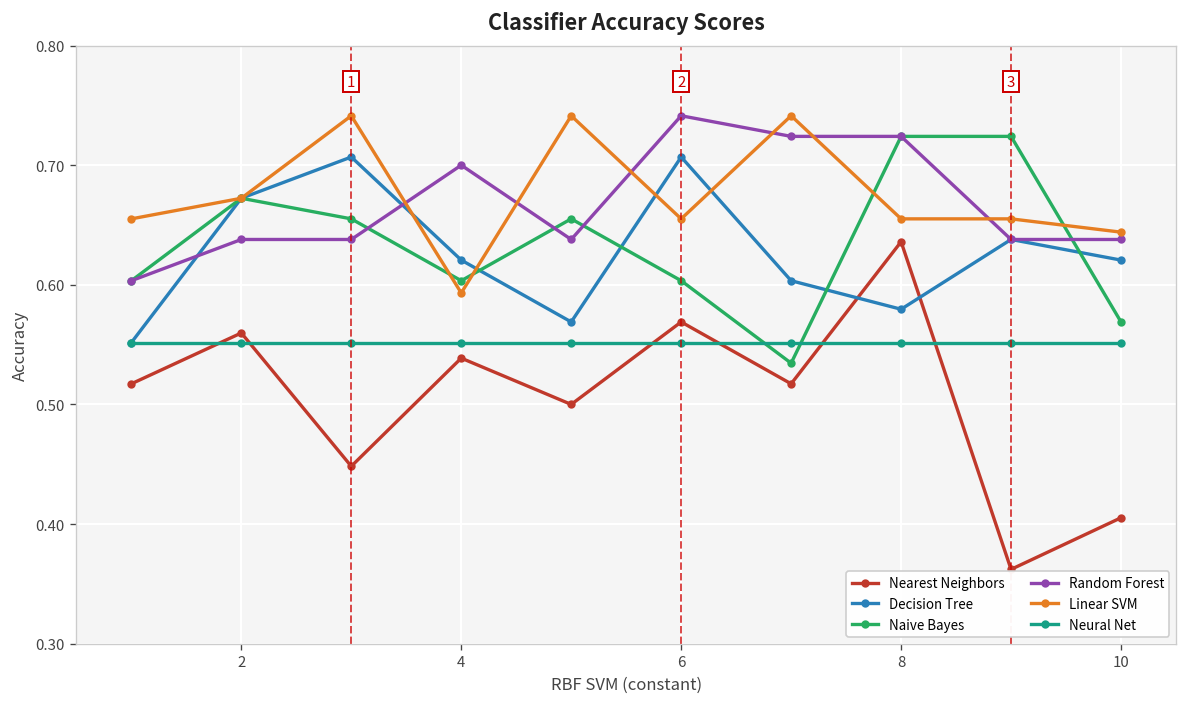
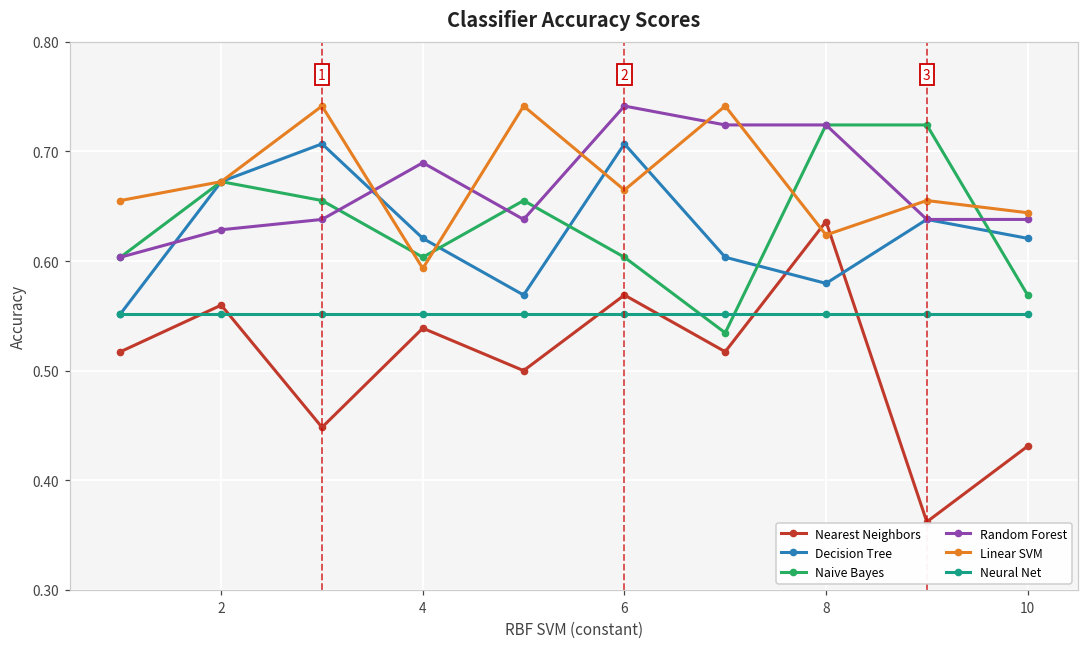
  {
    "Nearest Neighbors": {
      "2": 0.56,
      "4": 0.54,
      "6": 0.57,
      "8": 0.64,
-     "10": 0.41
+     "10": 0.43
    },
    "Decision Tree": {
      "4": 0.62,
      "6": 0.71,
      "8": 0.58,
      "10": 0.62
    },
    "Random Forest": {
-     "2": 0.64,
-     "4": 0.70,
+     "2": 0.63,
+     "4": 0.69,
      "10": 0.64
    },
    "Linear SVM": {
      "4": 0.59,
-     "6": 0.655,
-     "8": 0.66,
+     "6": 0.665,
+     "8": 0.62,
      "10": 0.64
    }
  }
